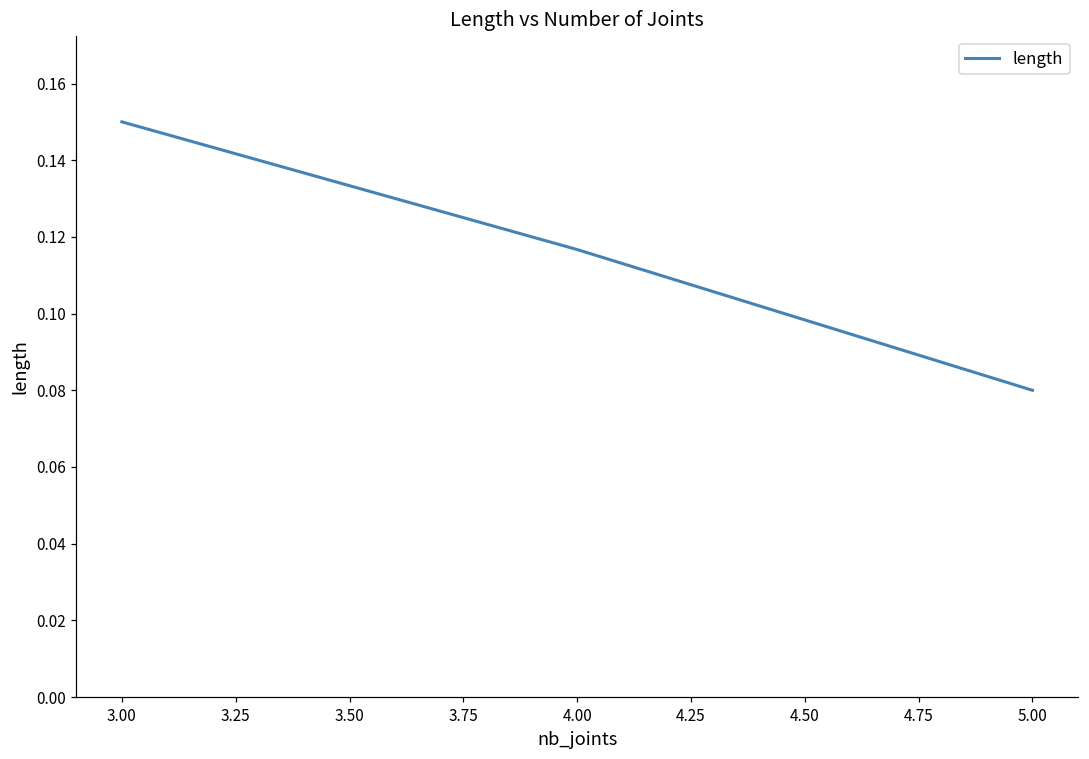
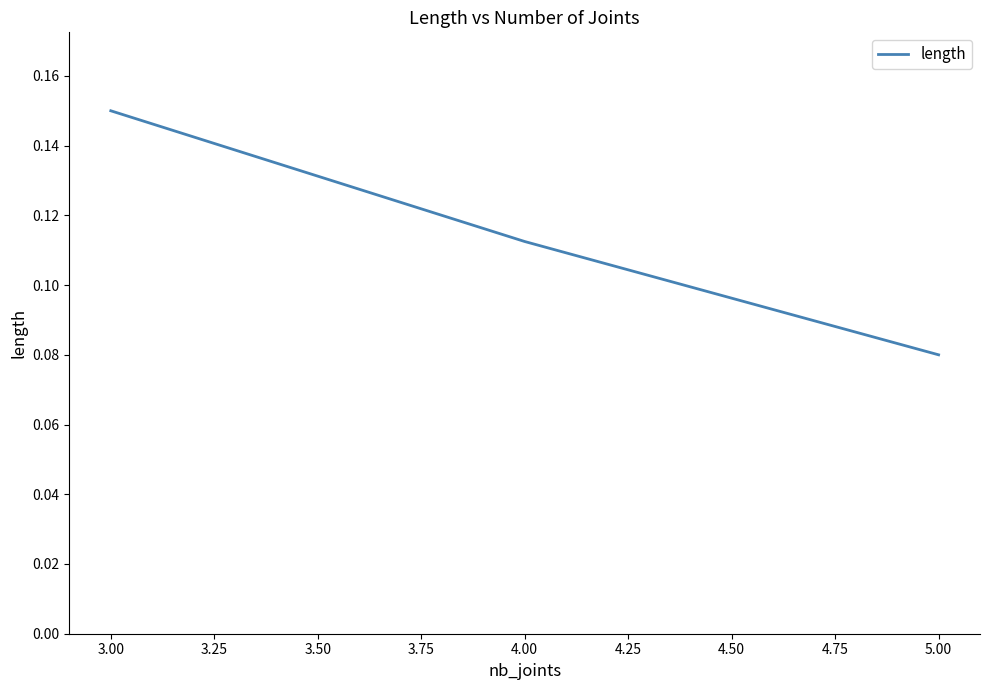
  {
    "3.00": 0.150,
-   "4.00": 0.117,
+   "4.00": 0.113,
    "5.00": 0.080
  }
